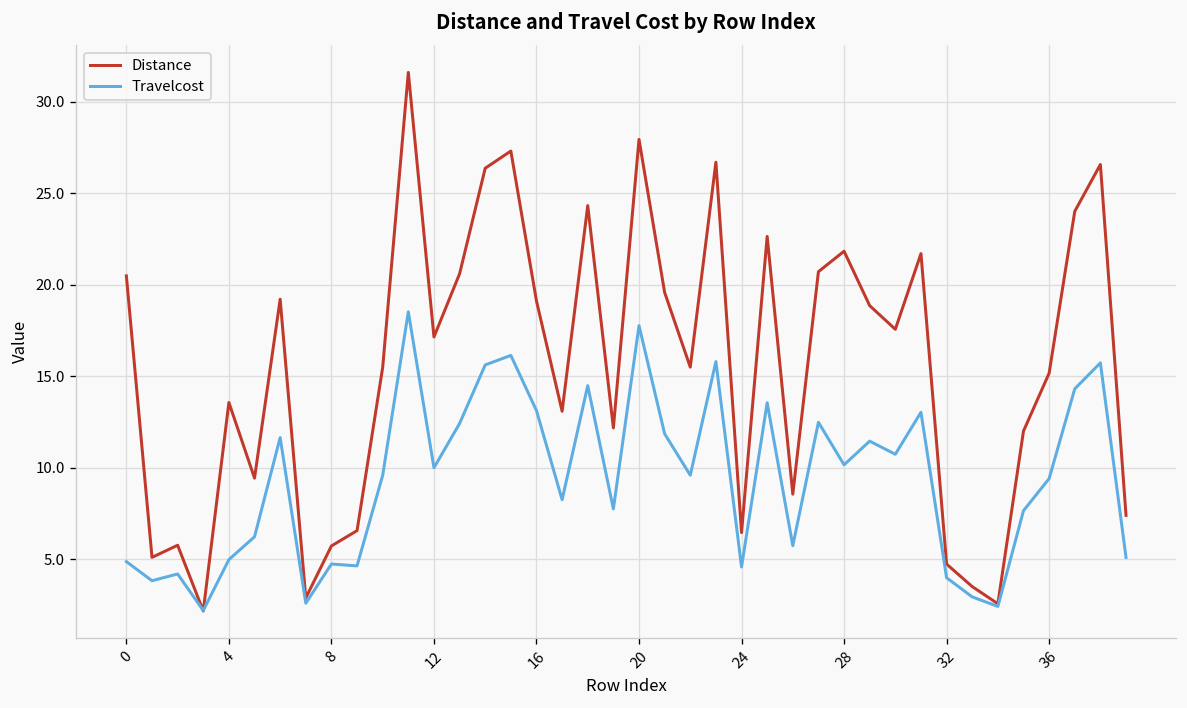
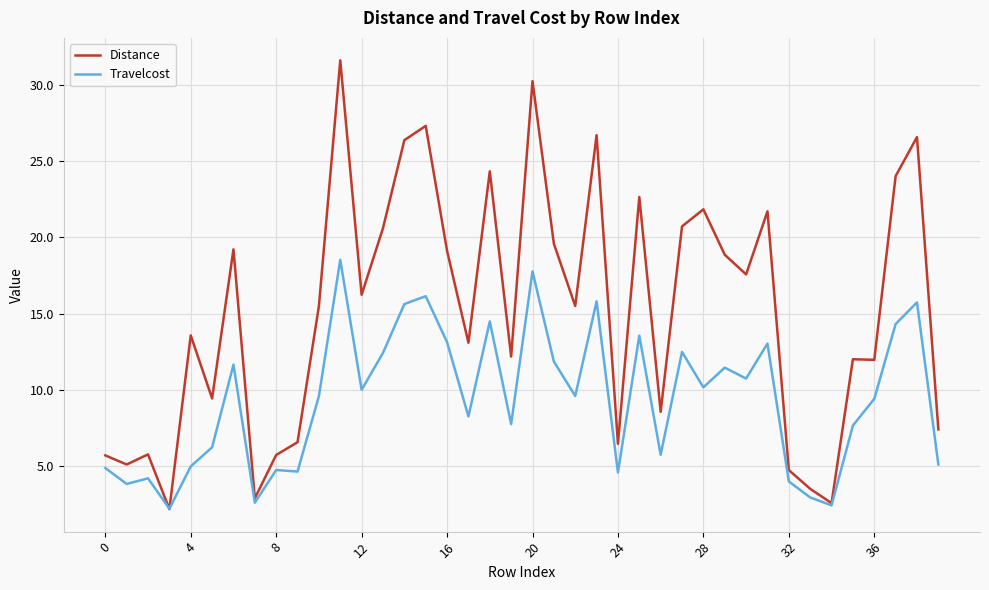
  {
    "Distance": {
-     "0": 20.5,
+     "0": 5.7,
      "4": 13.6,
      "8": 5.7,
-     "12": 17.2,
+     "12": 16.2,
      "16": 19.1,
-     "20": 28.0,
+     "20": 30.2,
      "24": 6.5,
      "28": 21.8,
      "32": 4.7,
-     "36": 15.2
+     "36": 12.0
    },
    "Travelcost": {
      "0": 4.9,
      "4": 5.0,
      "8": 4.7,
      "12": 10.0,
      "16": 13.1,
      "20": 17.8,
      "24": 4.6,
      "28": 10.2,
      "32": 4.0,
      "36": 9.4
    }
  }
